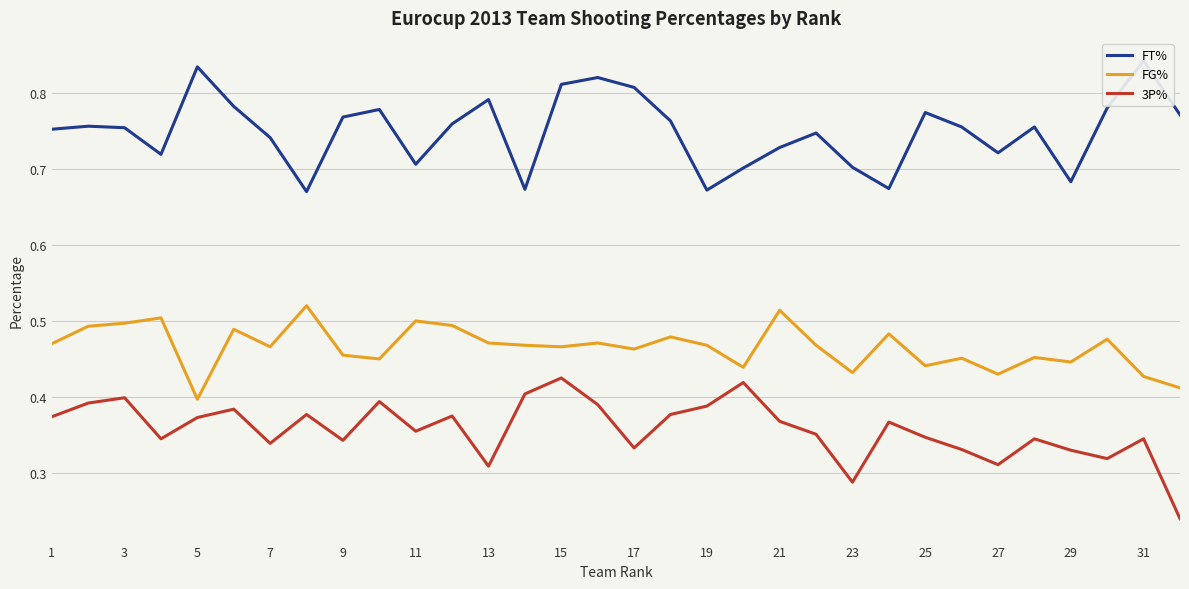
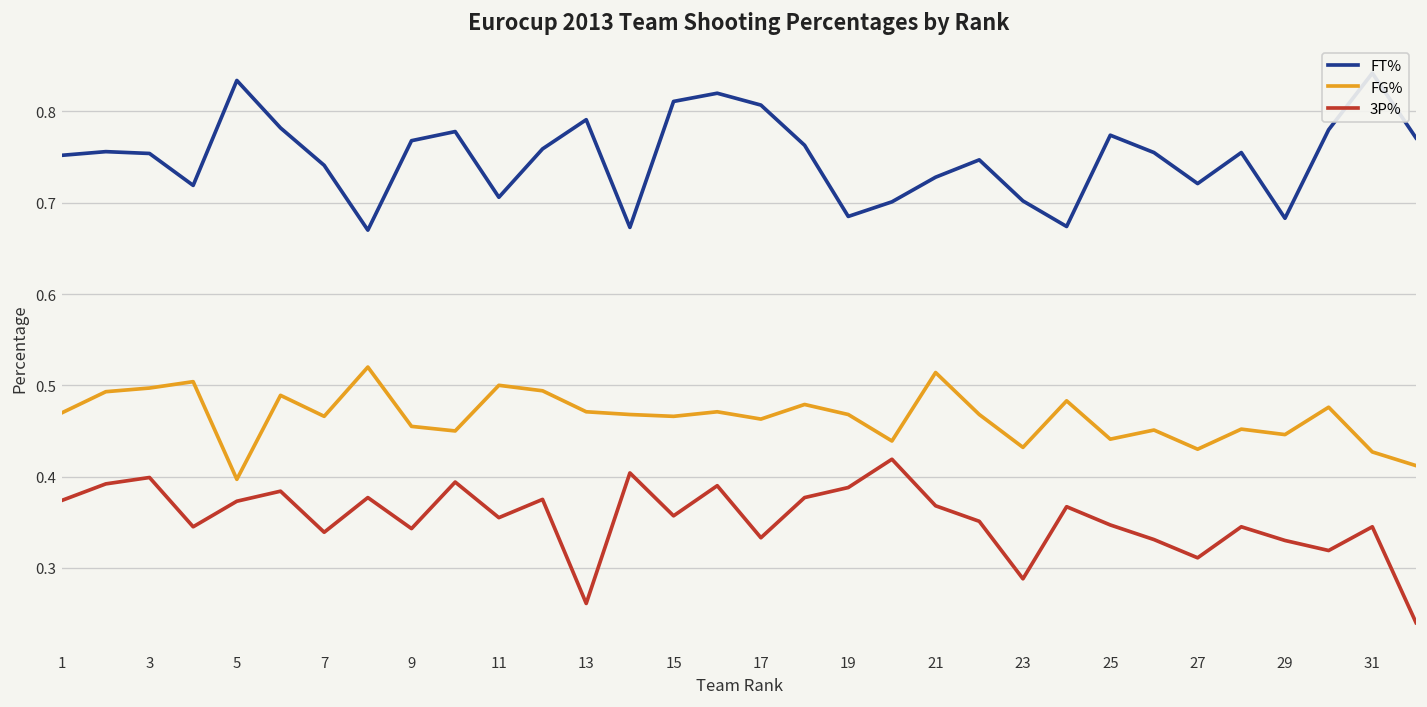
  {
    "FT%": {
      "1": 0.75,
      "3": 0.75,
      "5": 0.83,
      "7": 0.74,
      "9": 0.77,
      "11": 0.71,
      "13": 0.79,
      "15": 0.81,
      "17": 0.81,
-     "19": 0.67,
+     "19": 0.69,
      "21": 0.73,
      "23": 0.70,
      "25": 0.77,
      "27": 0.72,
      "29": 0.68
    },
    "FG%": {
      "1": 0.47,
      "3": 0.50,
      "5": 0.40,
      "7": 0.47,
      "9": 0.46,
      "11": 0.50,
      "13": 0.47,
      "15": 0.47,
      "17": 0.46,
      "19": 0.47,
      "21": 0.51,
      "23": 0.43,
      "25": 0.44,
      "27": 0.43,
      "29": 0.45,
      "31": 0.43
    },
    "3P%": {
      "1": 0.37,
      "3": 0.40,
      "5": 0.37,
      "7": 0.34,
      "9": 0.34,
      "11": 0.36,
-     "13": 0.31,
-     "15": 0.43,
+     "13": 0.26,
+     "15": 0.36,
      "17": 0.33,
      "19": 0.39,
      "21": 0.37,
      "23": 0.29,
      "25": 0.35,
      "27": 0.31,
      "29": 0.33,
      "31": 0.35
    }
  }
